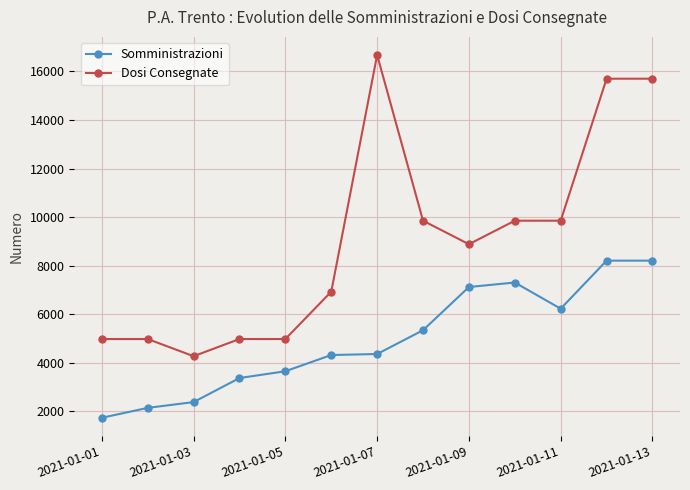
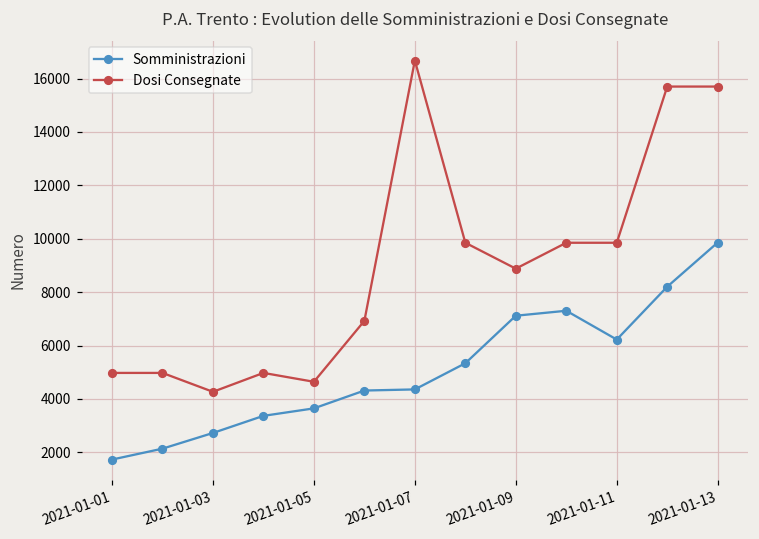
  {
    "Somministrazioni": {
      "2021-01-01": 1700,
-     "2021-01-03": 2400,
+     "2021-01-03": 2700,
      "2021-01-05": 3600,
      "2021-01-07": 4400,
      "2021-01-09": 7100,
      "2021-01-11": 6200,
-     "2021-01-13": 8200
+     "2021-01-13": 9900
    },
    "Dosi Consegnate": {
      "2021-01-01": 5000,
      "2021-01-03": 4300,
-     "2021-01-05": 5000,
+     "2021-01-05": 4600,
      "2021-01-07": 16700,
      "2021-01-09": 8900,
      "2021-01-11": 9900,
      "2021-01-13": 15700
    }
  }
